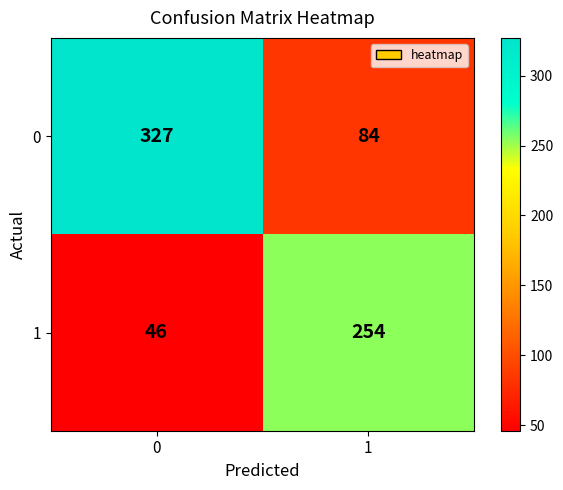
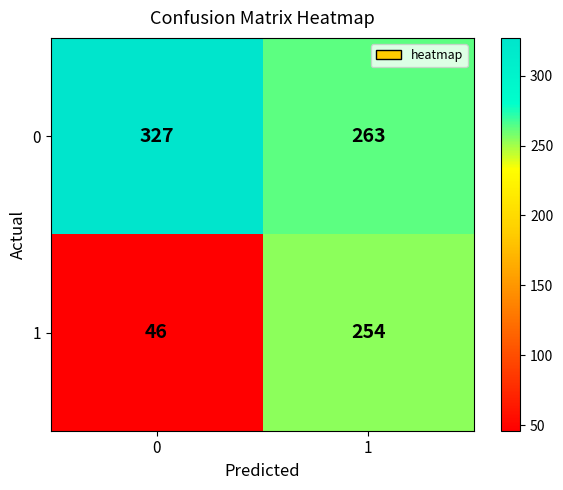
  {
    "0": {
      "0": 327,
-     "1": 84
+     "1": 263
    },
    "1": {
      "0": 46,
      "1": 254
    }
  }
